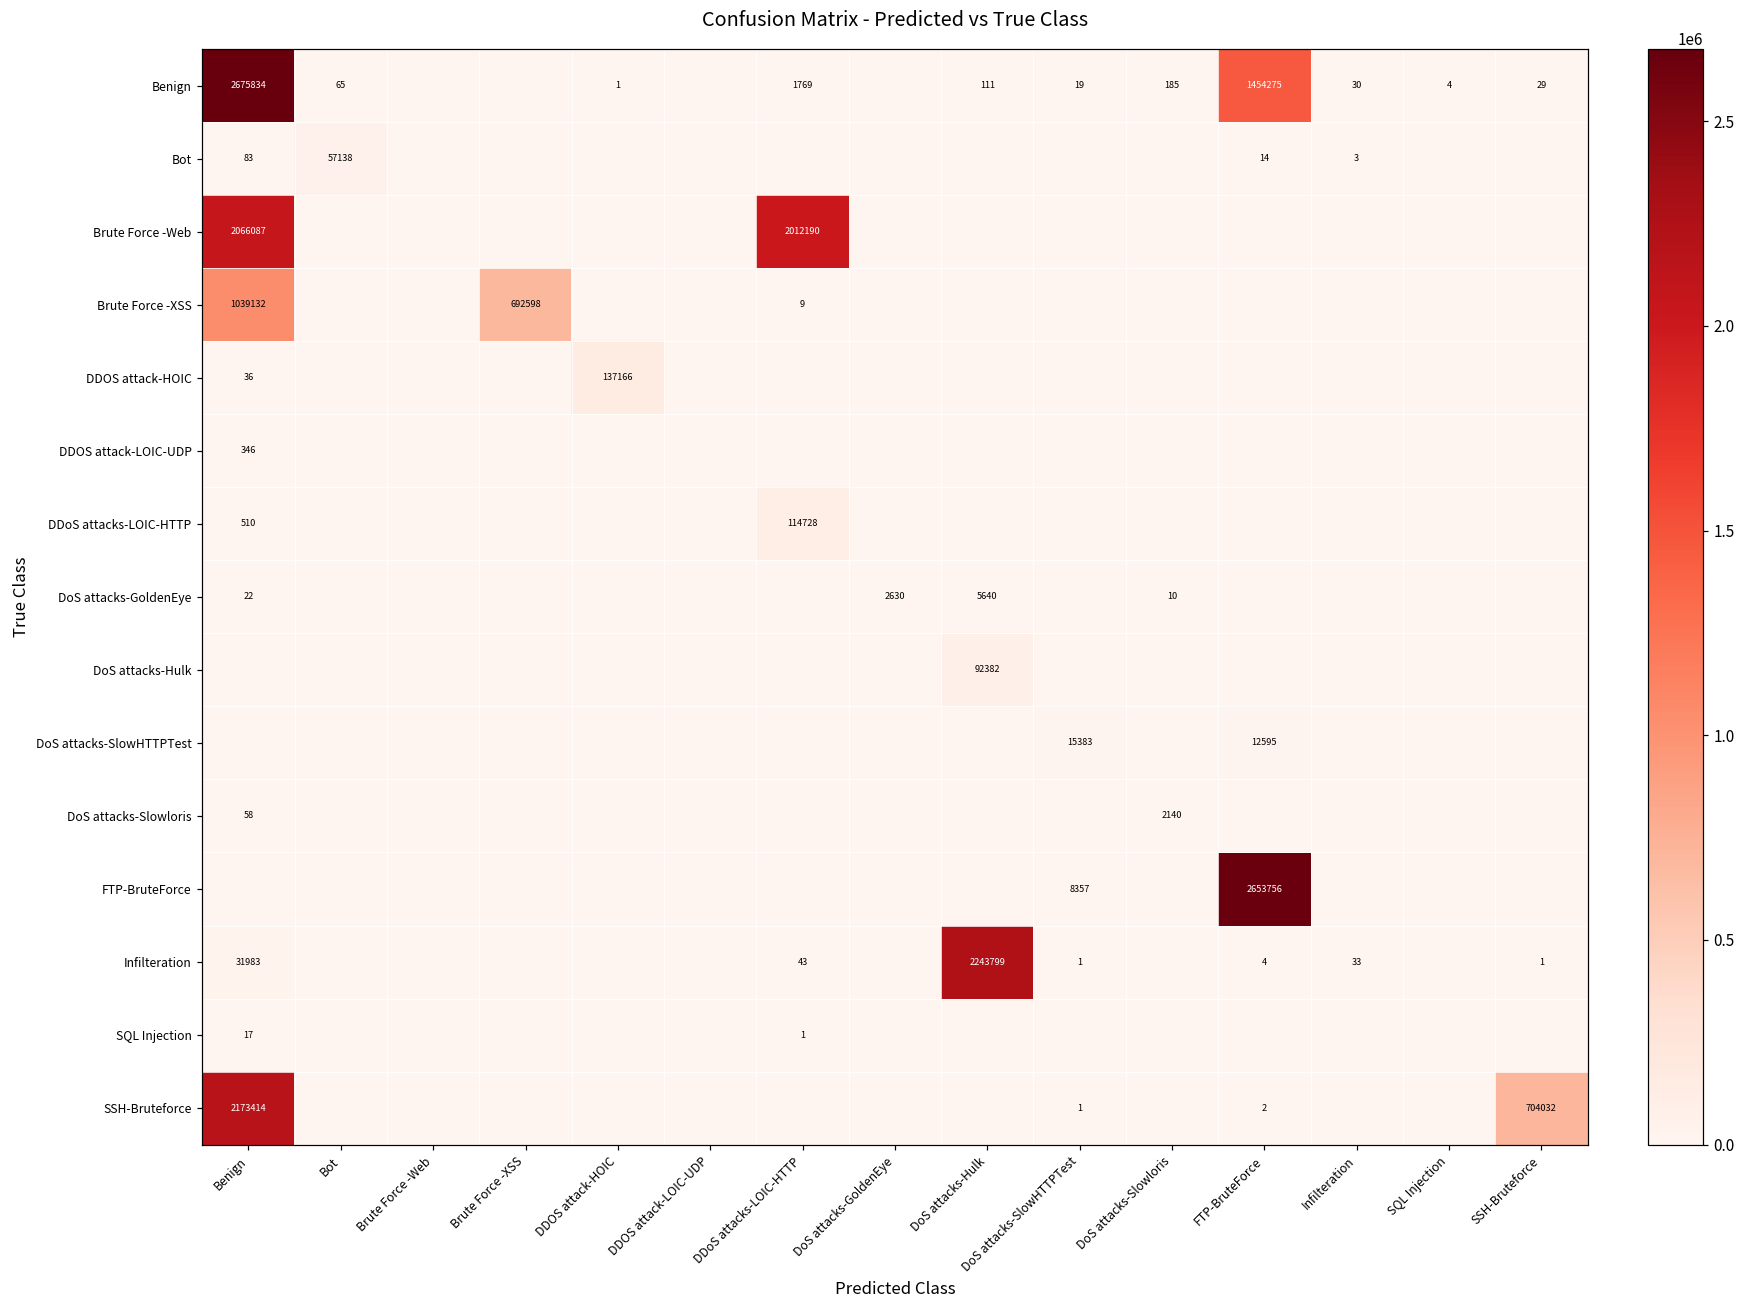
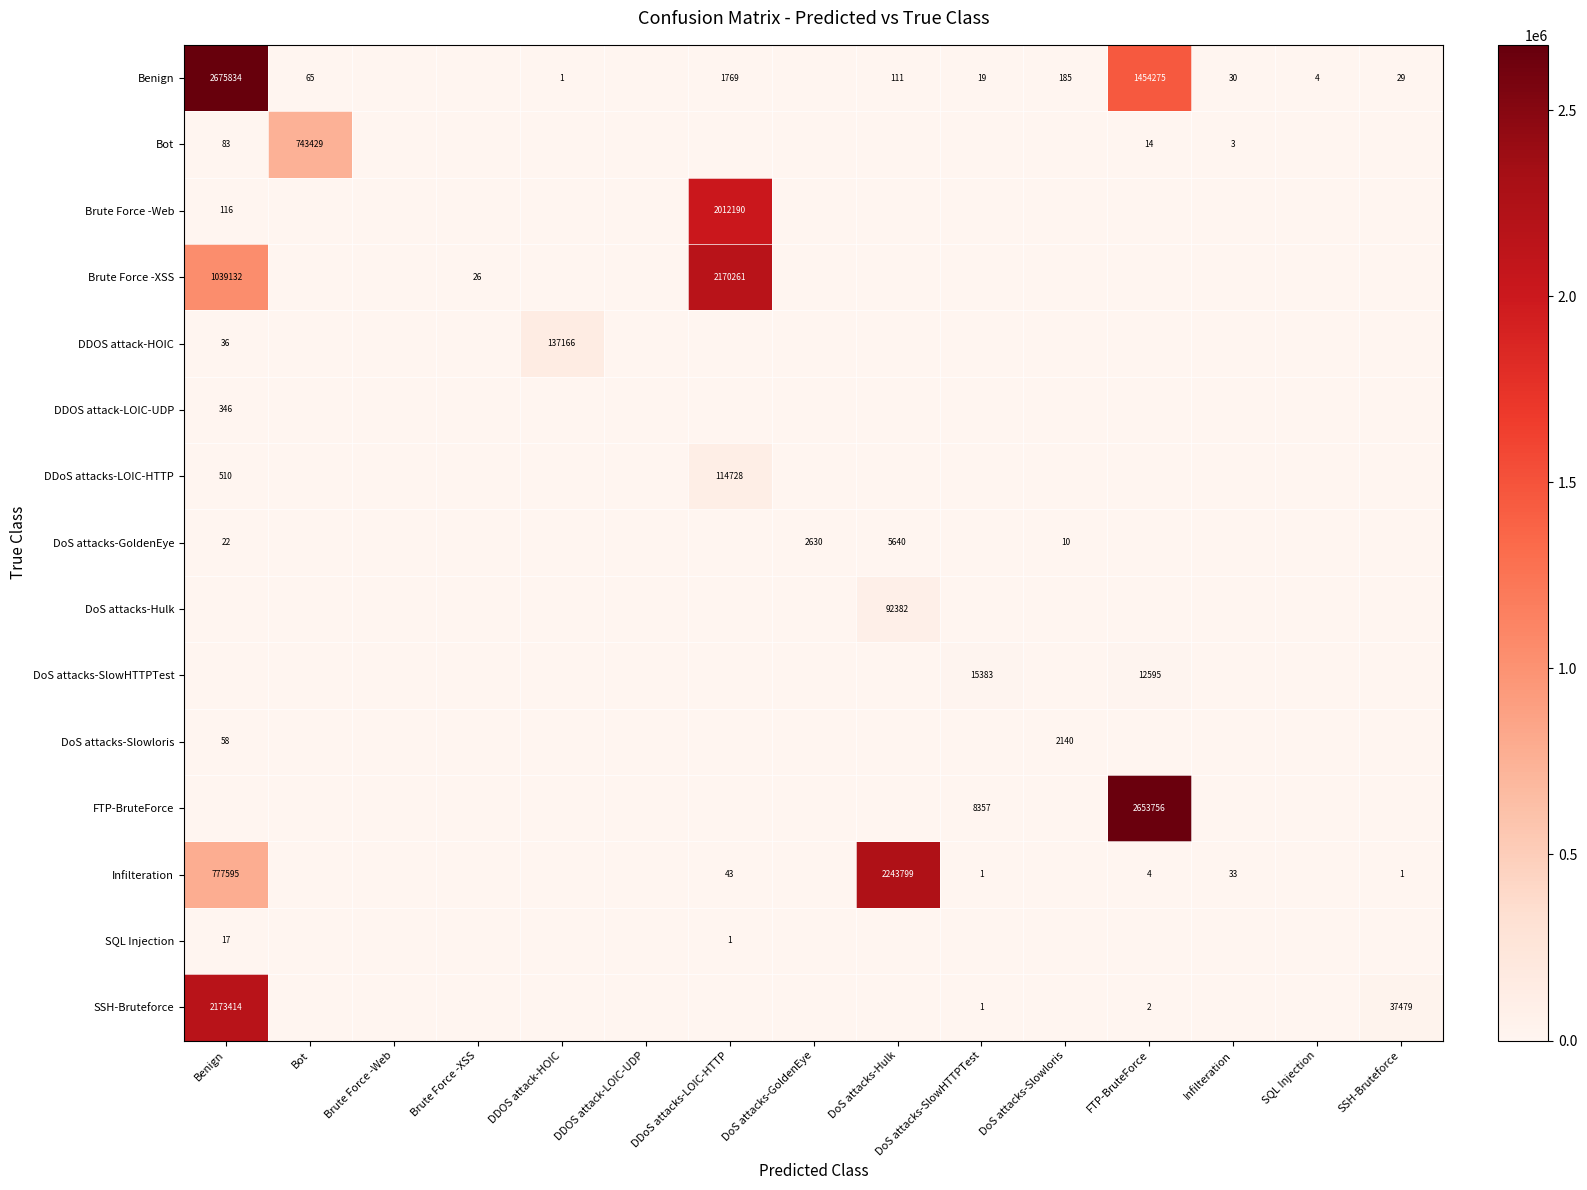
  {
    "Benign": {
      "Benign": 2675834,
      "Bot": 65,
      "DDOS attack-HOIC": 1,
      "DDoS attacks-LOIC-HTTP": 1769,
      "DoS attacks-Hulk": 111,
      "DoS attacks-SlowHTTPTest": 19,
      "DoS attacks-Slowloris": 185,
      "FTP-BruteForce": 1454275,
      "Infilteration": 30,
      "SQL Injection": 4,
      "SSH-Bruteforce": 29
    },
    "Bot": {
      "Benign": 83,
-     "Bot": 57138,
+     "Bot": 743429,
      "FTP-BruteForce": 14,
      "Infilteration": 3
    },
    "Brute Force -Web": {
-     "Benign": 2066087,
+     "Benign": 116,
      "DDoS attacks-LOIC-HTTP": 2012190
    },
    "Brute Force -XSS": {
      "Benign": 1039132,
-     "Brute Force -XSS": 692598,
-     "DDoS attacks-LOIC-HTTP": 9
+     "Brute Force -XSS": 26,
+     "DDoS attacks-LOIC-HTTP": 2170261
    },
    "DDOS attack-HOIC": {
      "Benign": 36,
      "DDOS attack-HOIC": 137166
    },
    "DDOS attack-LOIC-UDP": {
      "Benign": 346
    },
    "DDoS attacks-LOIC-HTTP": {
      "Benign": 510,
      "DDoS attacks-LOIC-HTTP": 114728
    },
    "DoS attacks-GoldenEye": {
      "Benign": 22,
      "DoS attacks-GoldenEye": 2630,
      "DoS attacks-Hulk": 5640,
      "DoS attacks-Slowloris": 10
    },
    "DoS attacks-Hulk": {
      "DoS attacks-Hulk": 92382
    },
    "DoS attacks-SlowHTTPTest": {
      "DoS attacks-SlowHTTPTest": 15383,
      "FTP-BruteForce": 12595
    },
    "DoS attacks-Slowloris": {
      "Benign": 58,
      "DoS attacks-Slowloris": 2140
    },
    "FTP-BruteForce": {
      "DoS attacks-SlowHTTPTest": 8357,
      "FTP-BruteForce": 2653756
    },
    "Infilteration": {
-     "Benign": 31983,
+     "Benign": 777595,
      "DDoS attacks-LOIC-HTTP": 43,
      "DoS attacks-Hulk": 2243799,
      "DoS attacks-SlowHTTPTest": 1,
      "FTP-BruteForce": 4,
      "Infilteration": 33,
      "SSH-Bruteforce": 1
    },
    "SQL Injection": {
      "Benign": 17,
      "DDoS attacks-LOIC-HTTP": 1
    },
    "SSH-Bruteforce": {
      "Benign": 2173414,
      "DoS attacks-SlowHTTPTest": 1,
      "FTP-BruteForce": 2,
-     "SSH-Bruteforce": 704032
+     "SSH-Bruteforce": 37479
    }
  }
